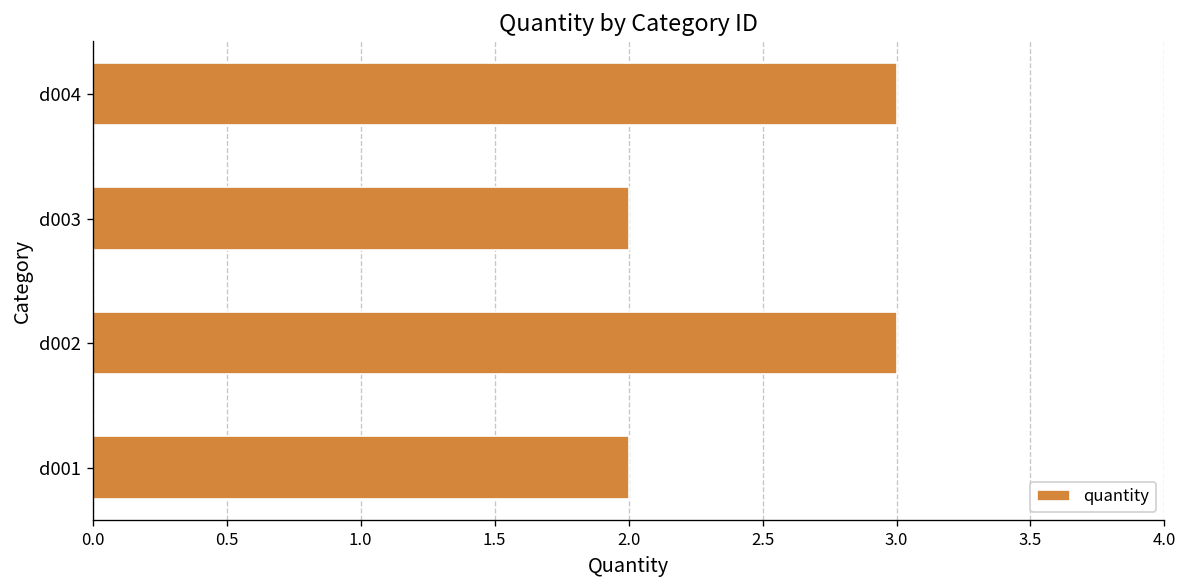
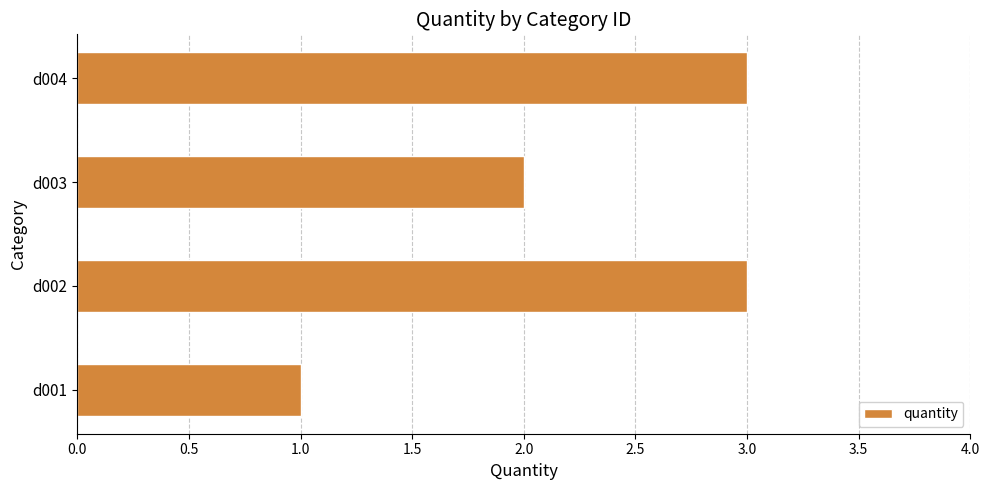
  {
    "d004": 3,
    "d003": 2,
    "d002": 3,
-   "d001": 2
+   "d001": 1
  }
